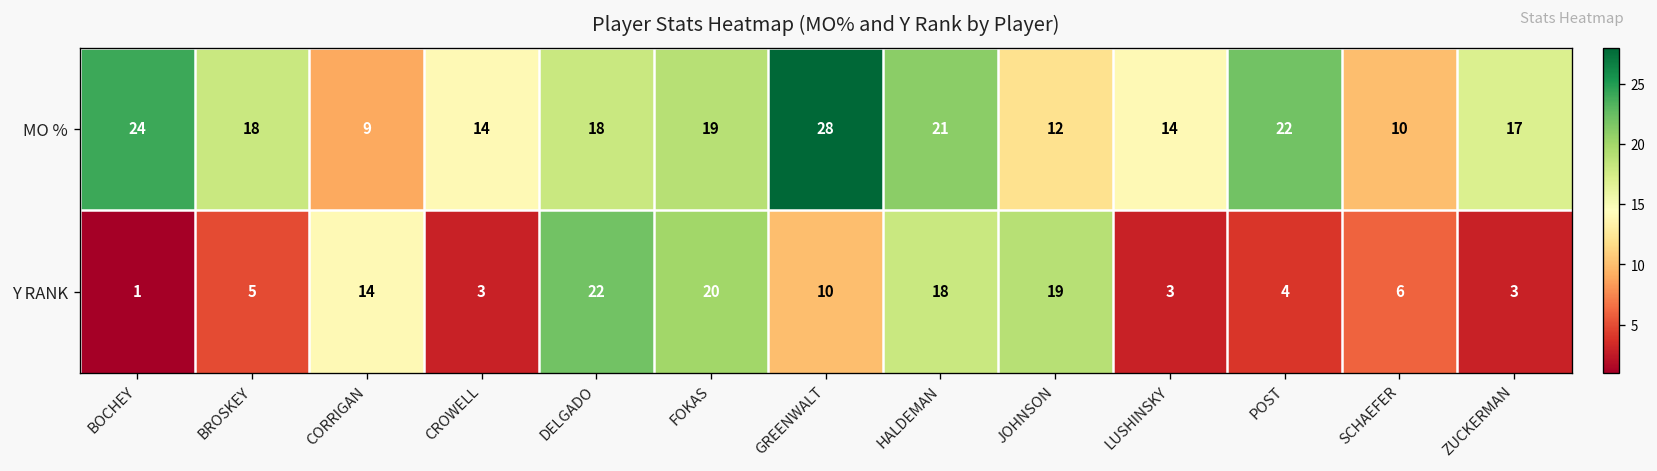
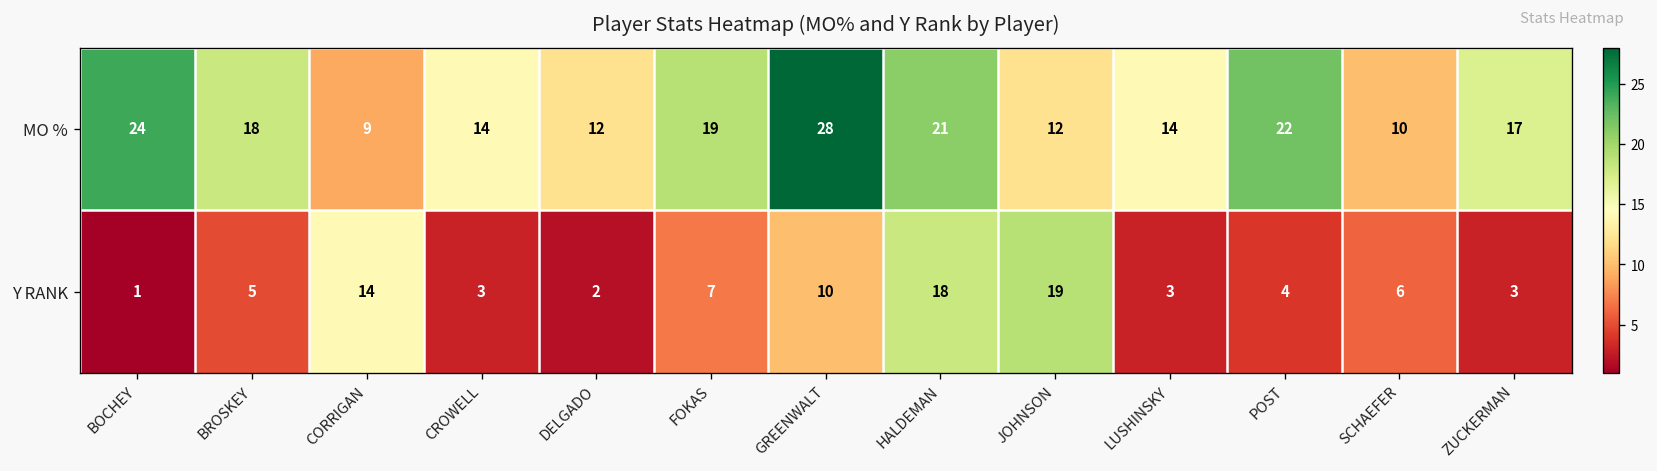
  {
    "MO %": {
      "BOCHEY": 24,
      "BROSKEY": 18,
      "CORRIGAN": 9,
      "CROWELL": 14,
-     "DELGADO": 18,
+     "DELGADO": 12,
      "FOKAS": 19,
      "GREENWALT": 28,
      "HALDEMAN": 21,
      "JOHNSON": 12,
      "LUSHINSKY": 14,
      "POST": 22,
      "SCHAEFER": 10,
      "ZUCKERMAN": 17
    },
    "Y RANK": {
      "BOCHEY": 1,
      "BROSKEY": 5,
      "CORRIGAN": 14,
      "CROWELL": 3,
-     "DELGADO": 22,
-     "FOKAS": 20,
+     "DELGADO": 2,
+     "FOKAS": 7,
      "GREENWALT": 10,
      "HALDEMAN": 18,
      "JOHNSON": 19,
      "LUSHINSKY": 3,
      "POST": 4,
      "SCHAEFER": 6,
      "ZUCKERMAN": 3
    }
  }
